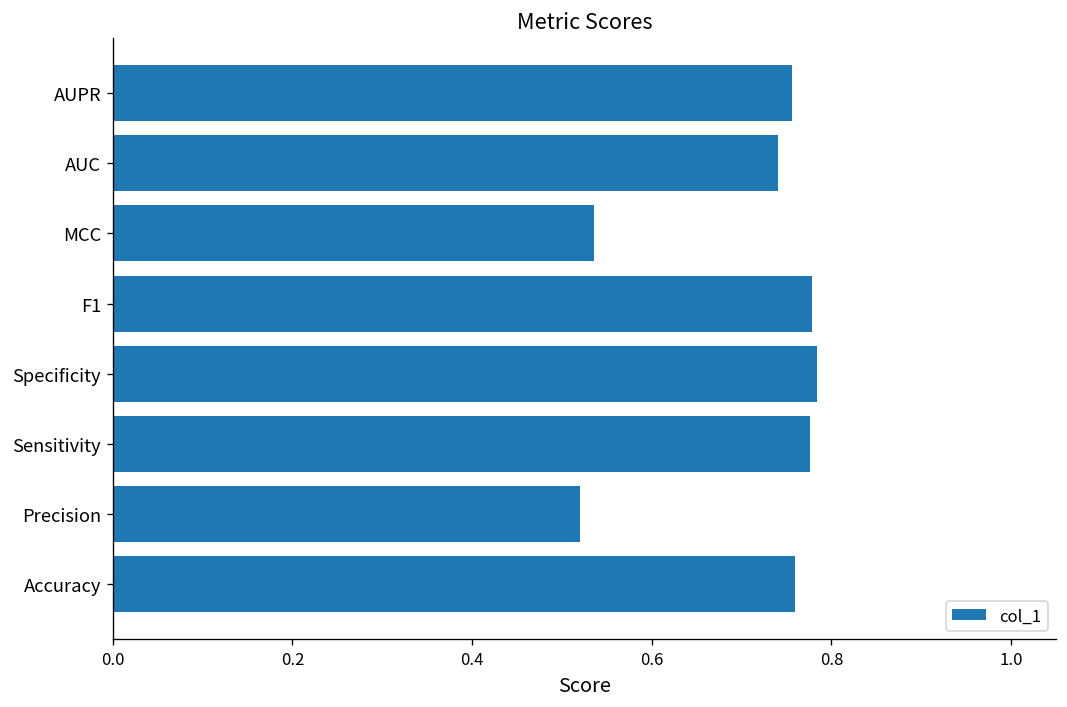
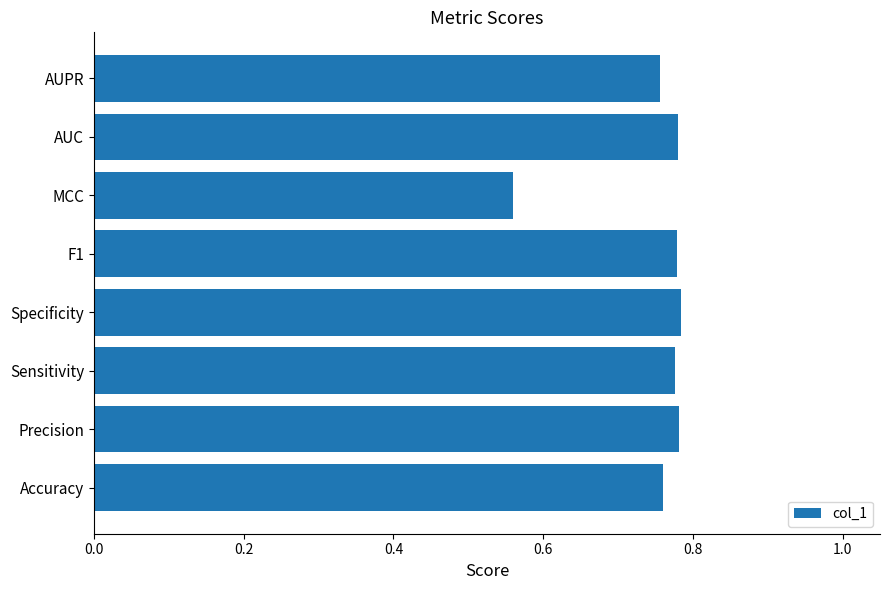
  {
    "AUPR": 0.76,
-   "AUC": 0.74,
-   "MCC": 0.54,
+   "AUC": 0.78,
+   "MCC": 0.56,
    "F1": 0.78,
    "Specificity": 0.78,
    "Sensitivity": 0.78,
-   "Precision": 0.52,
+   "Precision": 0.78,
    "Accuracy": 0.76
  }
